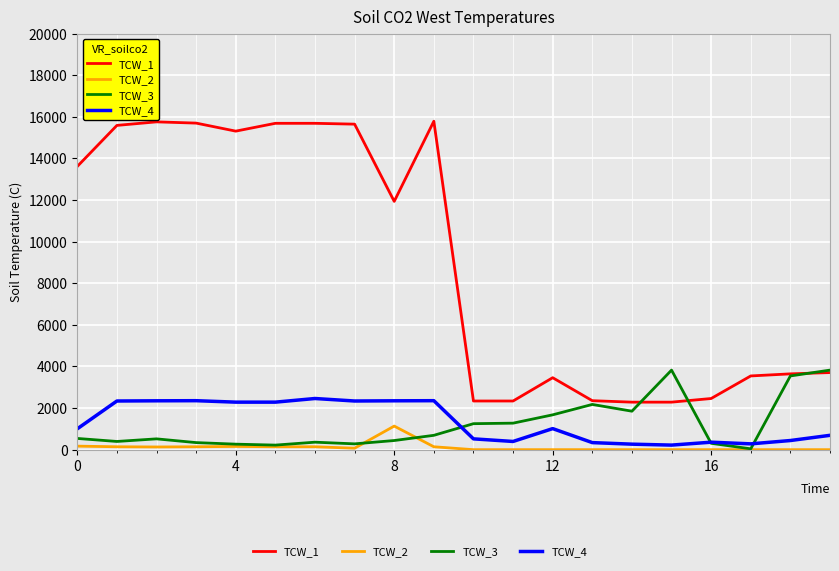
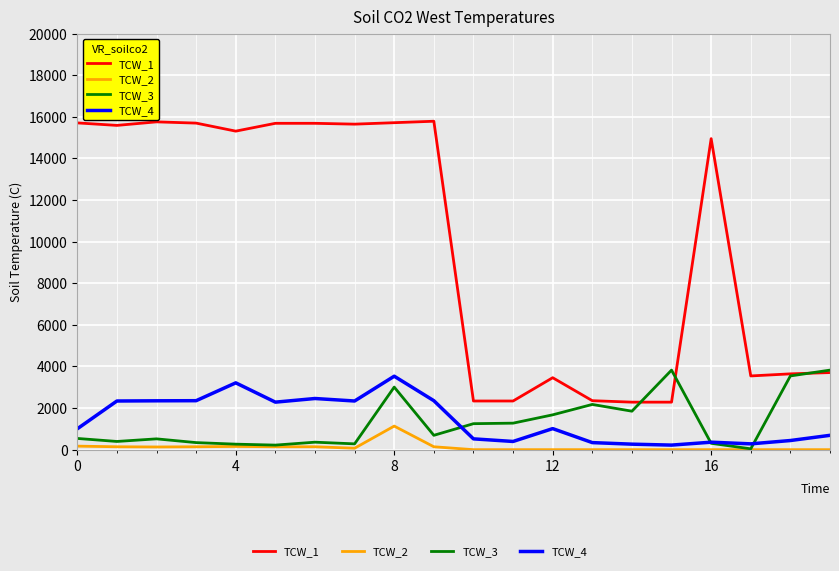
  {
    "TCW_1": {
-     "0": 13600,
+     "0": 15700,
      "4": 15300,
-     "8": 11900,
+     "8": 15700,
      "12": 3500,
-     "16": 2500
+     "16": 15000
    },
    "TCW_2": {
      "0": 200,
      "8": 1100,
      "12": 0,
      "16": 0
    },
    "TCW_3": {
      "0": 500,
-     "8": 400,
+     "8": 3000,
      "12": 1700
    },
    "TCW_4": {
      "0": 1000,
-     "4": 2300,
-     "8": 2400,
+     "4": 3200,
+     "8": 3500,
      "12": 1000
    }
  }
